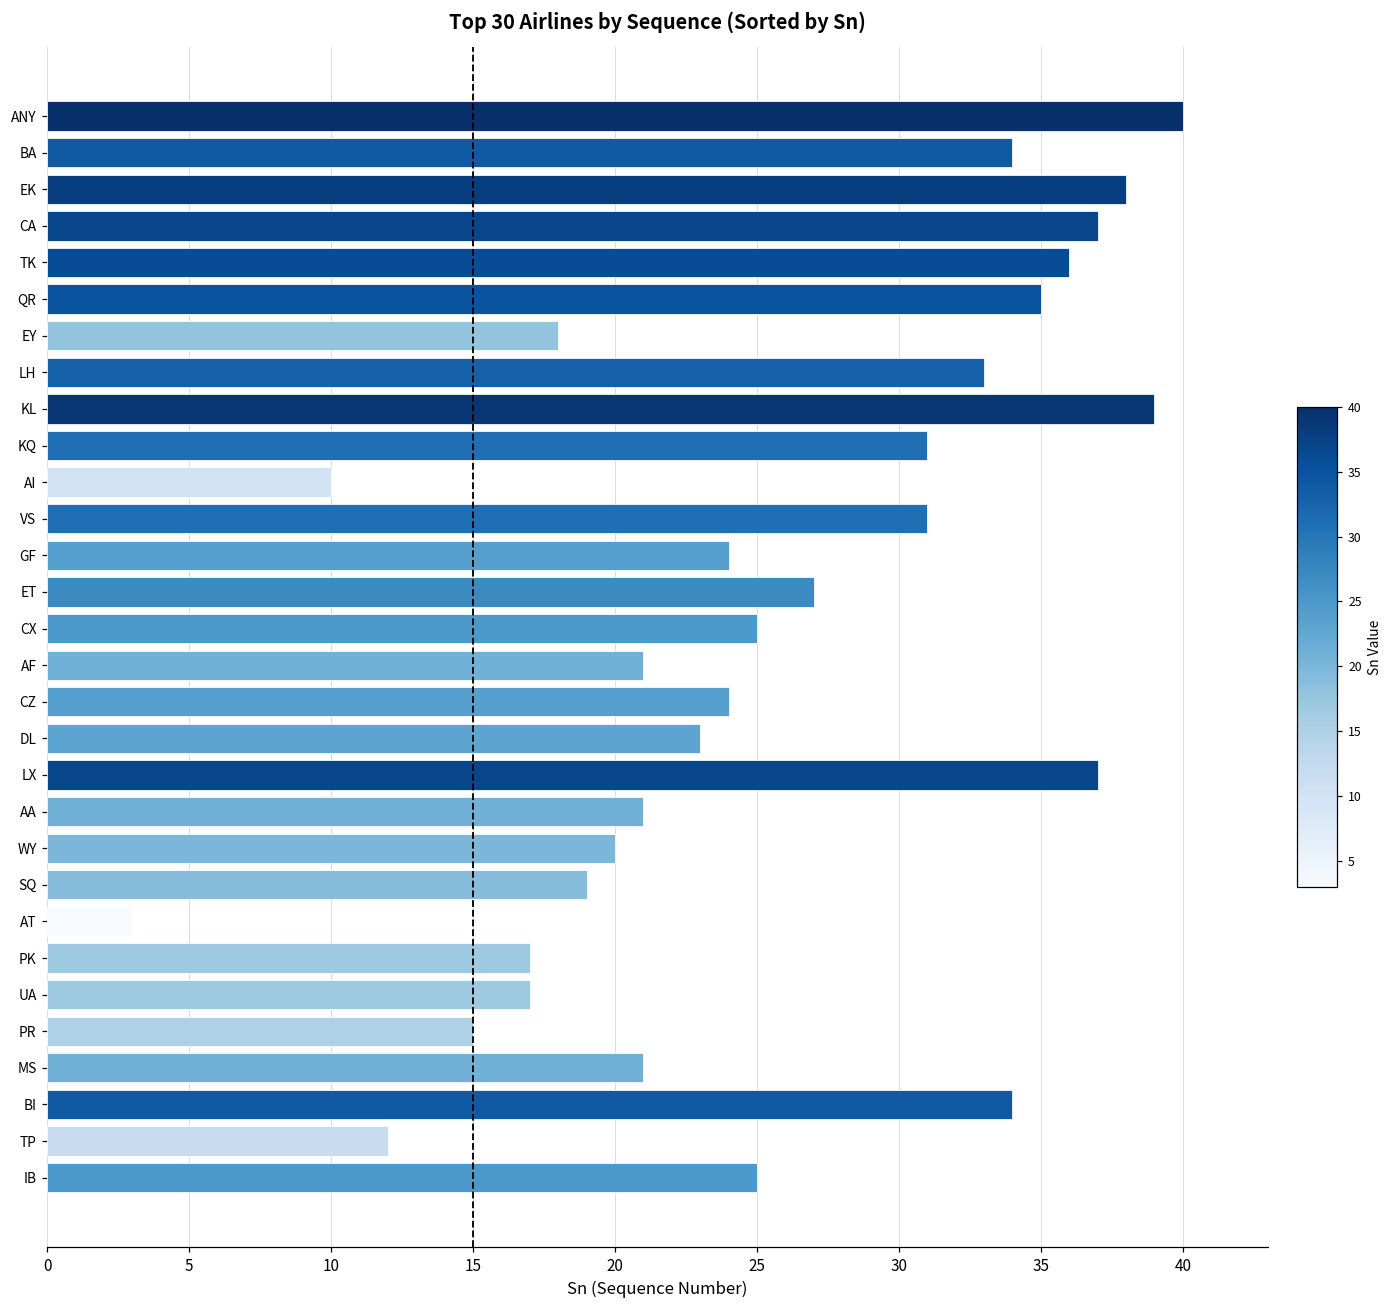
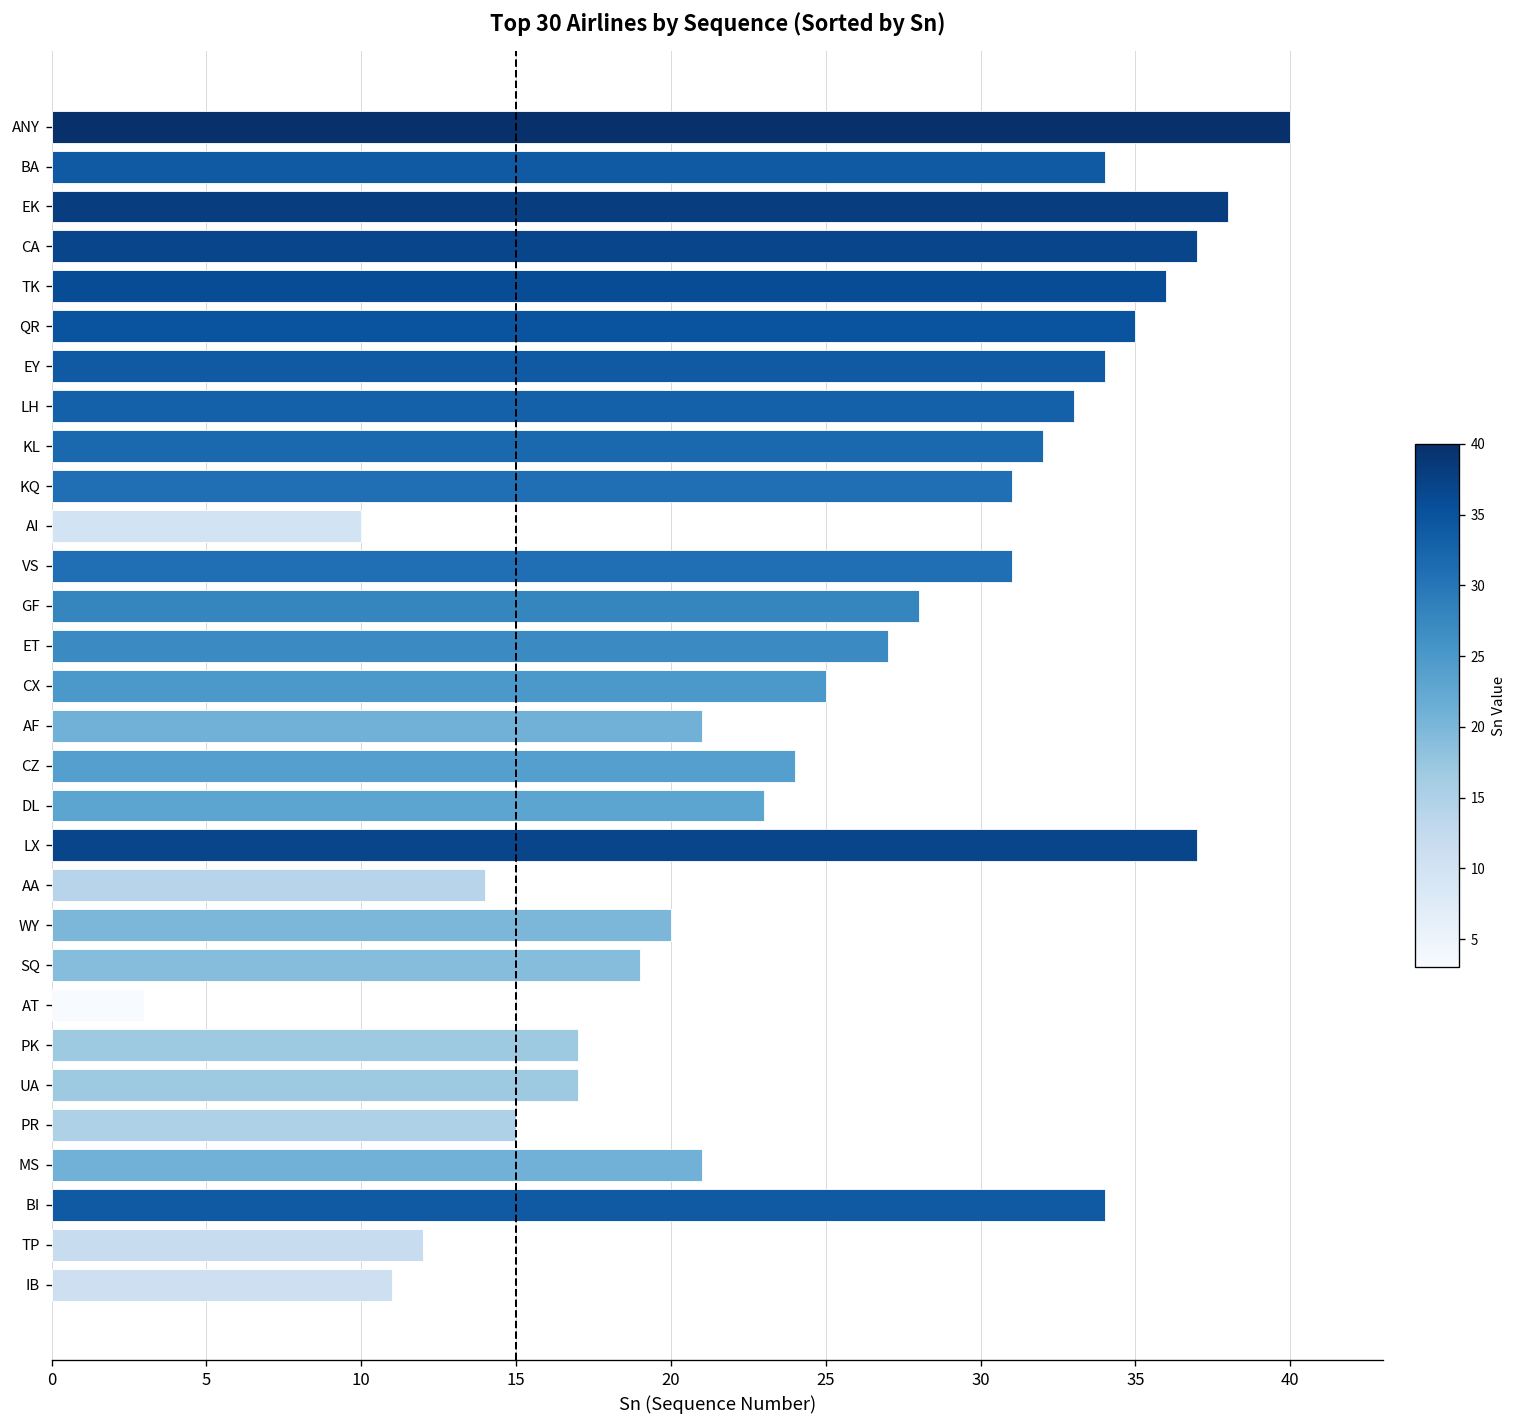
  {
    "ANY": 40,
    "BA": 34,
    "EK": 38,
    "CA": 37,
    "TK": 36,
    "QR": 35,
-   "EY": 18,
+   "EY": 34,
    "LH": 33,
-   "KL": 39,
+   "KL": 32,
    "KQ": 31,
    "AI": 10,
    "VS": 31,
-   "GF": 24,
+   "GF": 28,
    "ET": 27,
    "CX": 25,
    "AF": 21,
    "CZ": 24,
    "DL": 23,
    "LX": 37,
-   "AA": 21,
+   "AA": 14,
    "WY": 20,
    "SQ": 19,
    "AT": 3,
    "PK": 17,
    "UA": 17,
    "PR": 15,
    "MS": 21,
    "BI": 34,
    "TP": 12,
-   "IB": 25
+   "IB": 11
  }
